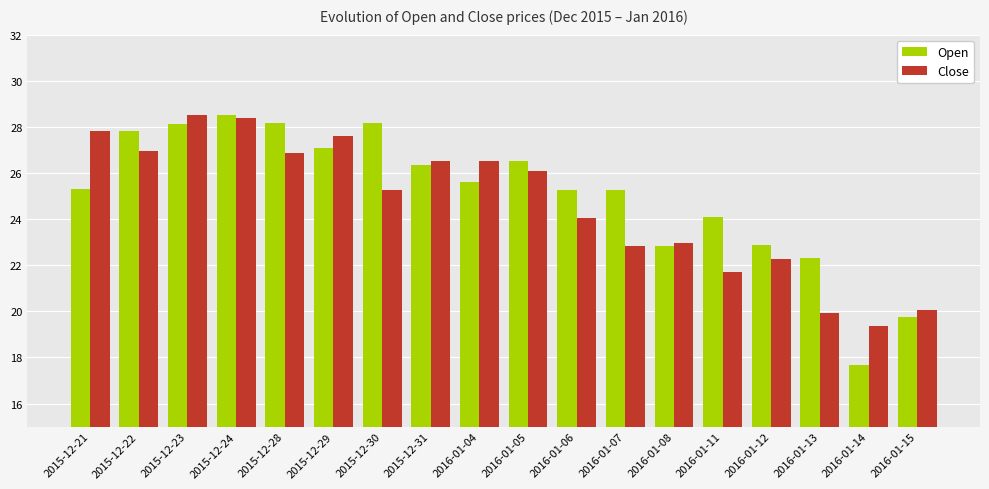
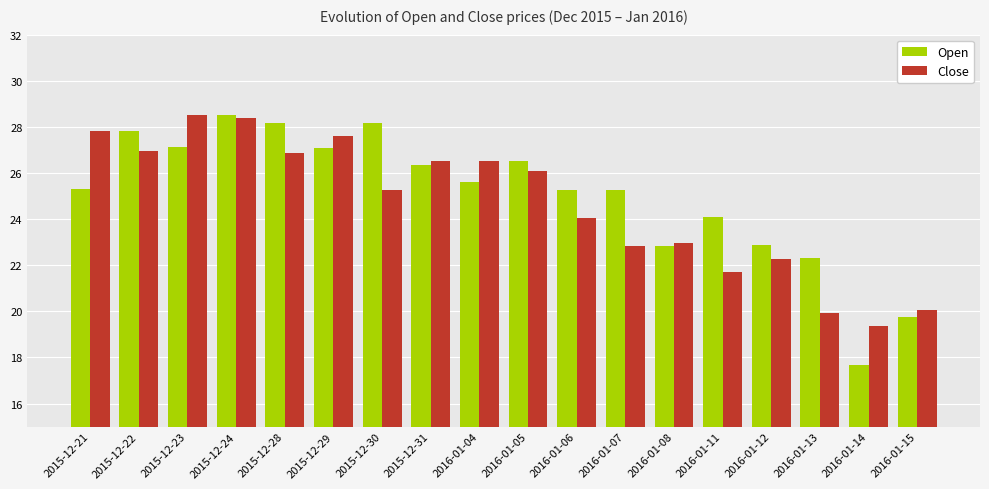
  {
    "Open": {
      "2015-12-21": 25.3,
      "2015-12-22": 27.8,
-     "2015-12-23": 28.1,
+     "2015-12-23": 27.1,
      "2015-12-24": 28.5,
      "2015-12-28": 28.2,
      "2015-12-29": 27.1,
      "2015-12-30": 28.2,
      "2015-12-31": 26.3,
      "2016-01-04": 25.6,
      "2016-01-05": 26.5,
      "2016-01-06": 25.3,
      "2016-01-07": 25.3,
      "2016-01-08": 22.9,
      "2016-01-11": 24.1,
      "2016-01-12": 22.9,
      "2016-01-13": 22.3,
      "2016-01-14": 17.7,
      "2016-01-15": 19.8
    },
    "Close": {
      "2015-12-21": 27.8,
      "2015-12-22": 26.9,
      "2015-12-23": 28.5,
      "2015-12-24": 28.4,
      "2015-12-28": 26.9,
      "2015-12-29": 27.6,
      "2015-12-30": 25.2,
      "2015-12-31": 26.5,
      "2016-01-04": 26.5,
      "2016-01-05": 26.1,
      "2016-01-06": 24.0,
      "2016-01-07": 22.8,
      "2016-01-08": 23.0,
      "2016-01-11": 21.7,
      "2016-01-12": 22.3,
      "2016-01-13": 19.9,
      "2016-01-14": 19.4,
      "2016-01-15": 20.0
    }
  }
